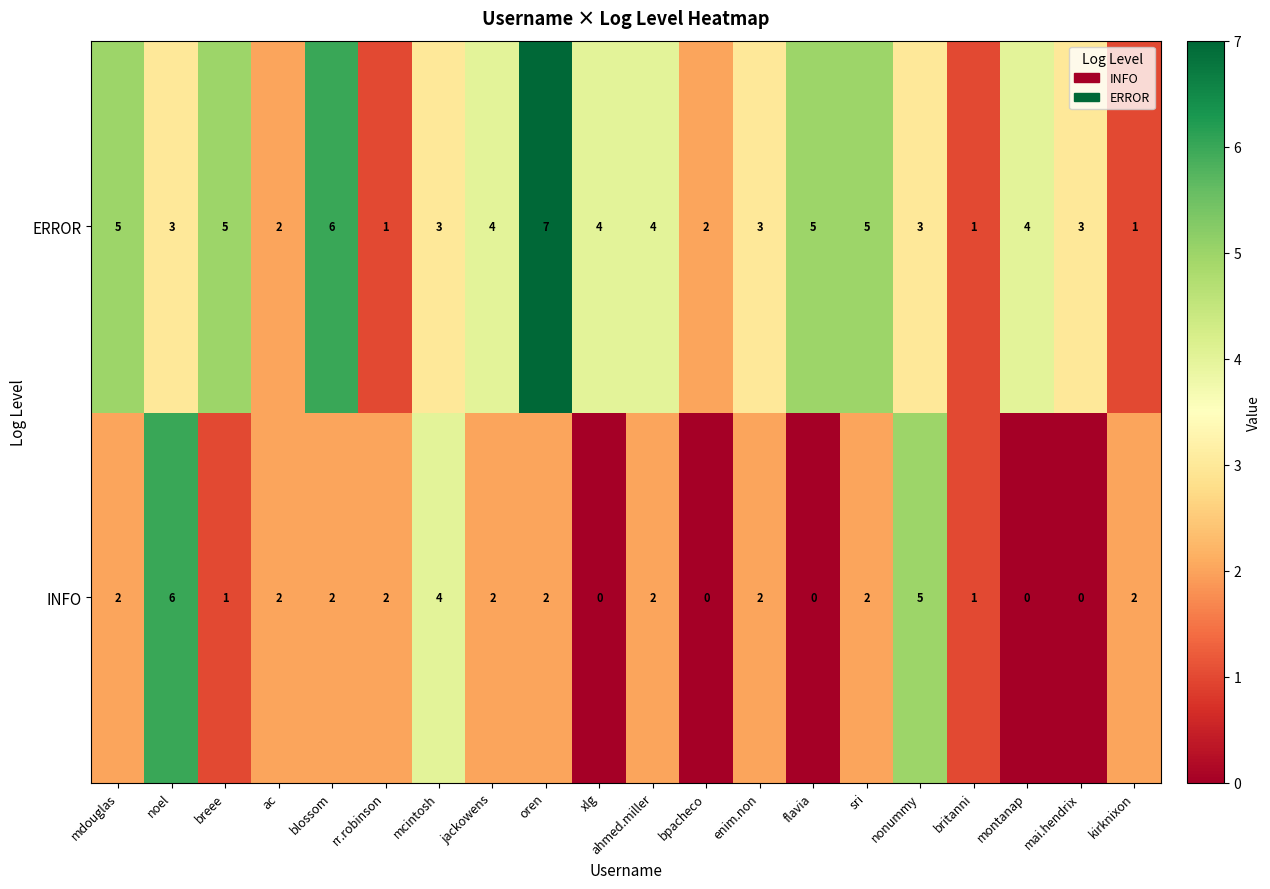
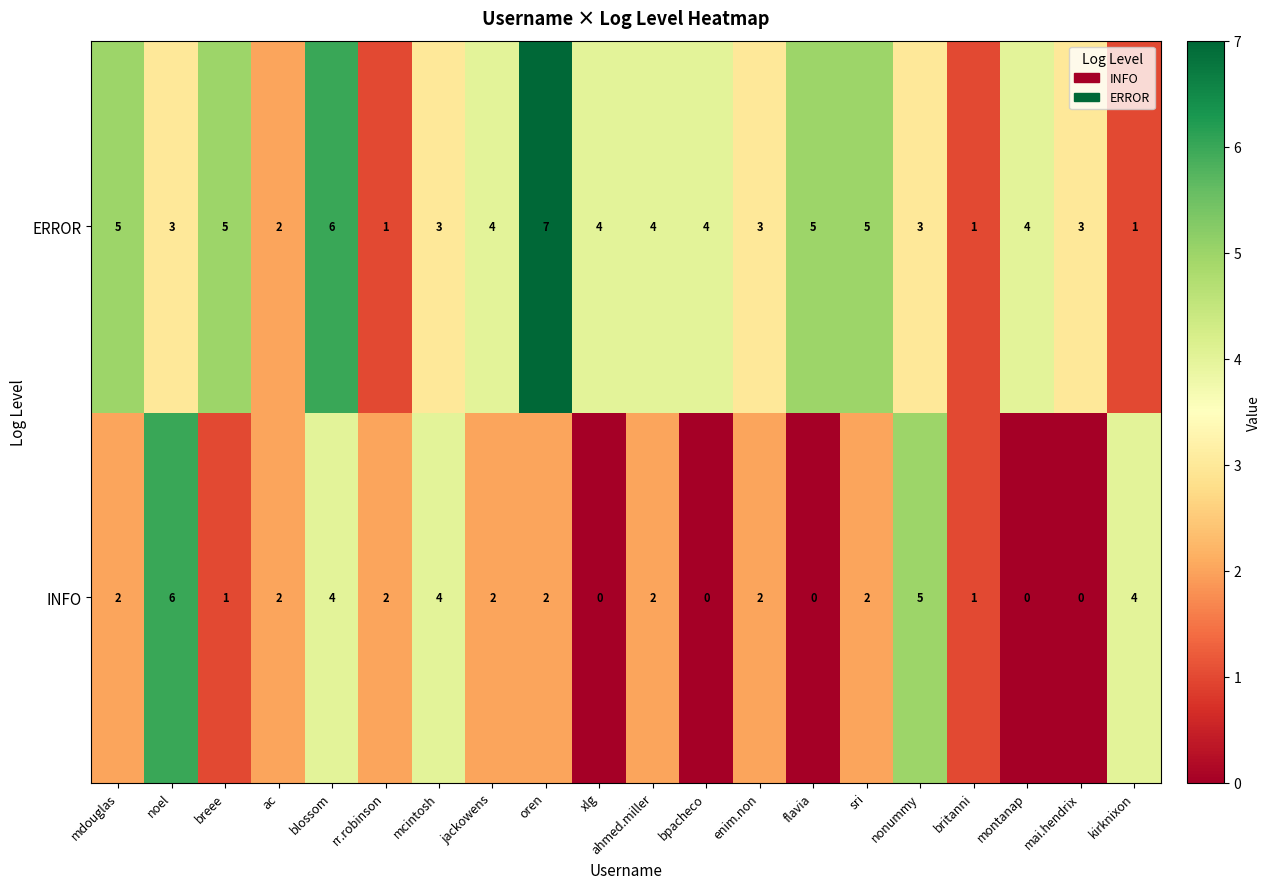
  {
    "ERROR": {
      "mdouglas": 5,
      "noel": 3,
      "breee": 5,
      "ac": 2,
      "blossom": 6,
      "rr.robinson": 1,
      "mcintosh": 3,
      "jackowens": 4,
      "oren": 7,
      "xlg": 4,
      "ahmed.miller": 4,
-     "bpacheco": 2,
+     "bpacheco": 4,
      "enim.non": 3,
      "flavia": 5,
      "sri": 5,
      "nonummy": 3,
      "britanni": 1,
      "montanap": 4,
      "mai.hendrix": 3,
      "kirknixon": 1
    },
    "INFO": {
      "mdouglas": 2,
      "noel": 6,
      "breee": 1,
      "ac": 2,
-     "blossom": 2,
+     "blossom": 4,
      "rr.robinson": 2,
      "mcintosh": 4,
      "jackowens": 2,
      "oren": 2,
      "xlg": 0,
      "ahmed.miller": 2,
      "bpacheco": 0,
      "enim.non": 2,
      "flavia": 0,
      "sri": 2,
      "nonummy": 5,
      "britanni": 1,
      "montanap": 0,
      "mai.hendrix": 0,
-     "kirknixon": 2
+     "kirknixon": 4
    }
  }
